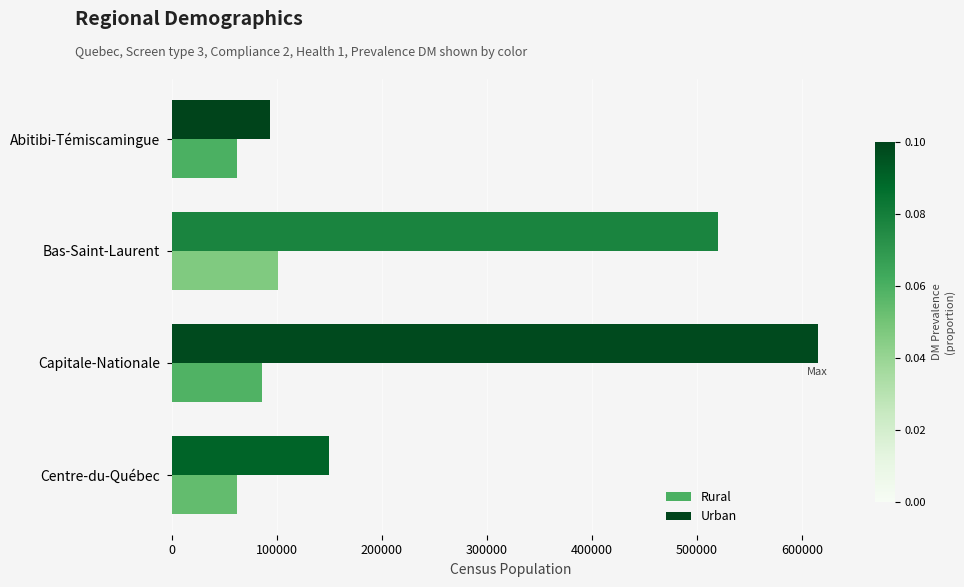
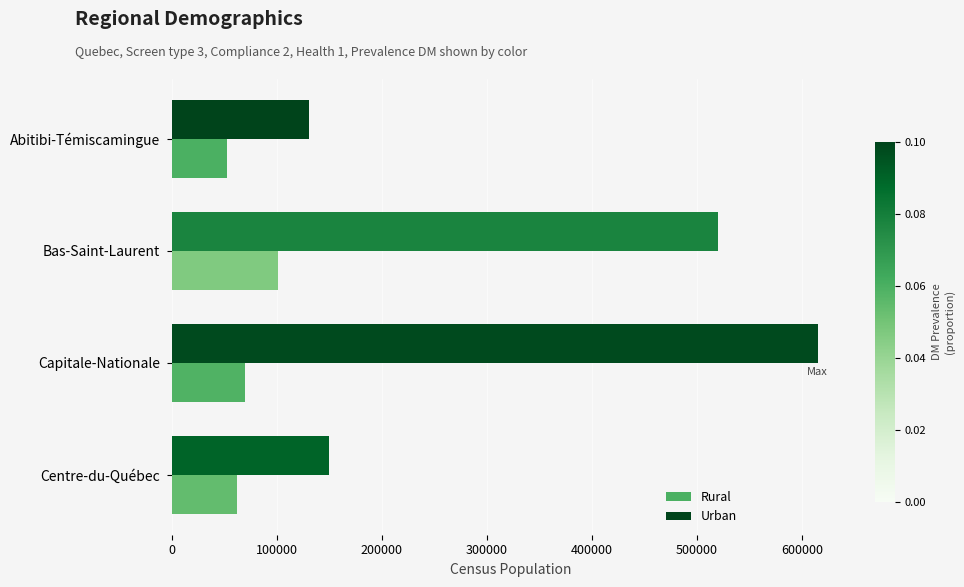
  {
    "Rural": {
-     "Abitibi-Témiscamingue": 62000,
+     "Abitibi-Témiscamingue": 53000,
      "Bas-Saint-Laurent": 101000,
-     "Capitale-Nationale": 85000,
+     "Capitale-Nationale": 69000,
      "Centre-du-Québec": 62000
    },
    "Urban": {
-     "Abitibi-Témiscamingue": 93000,
+     "Abitibi-Témiscamingue": 130000,
      "Bas-Saint-Laurent": 520000,
      "Capitale-Nationale": 615000,
      "Centre-du-Québec": 150000
    }
  }
